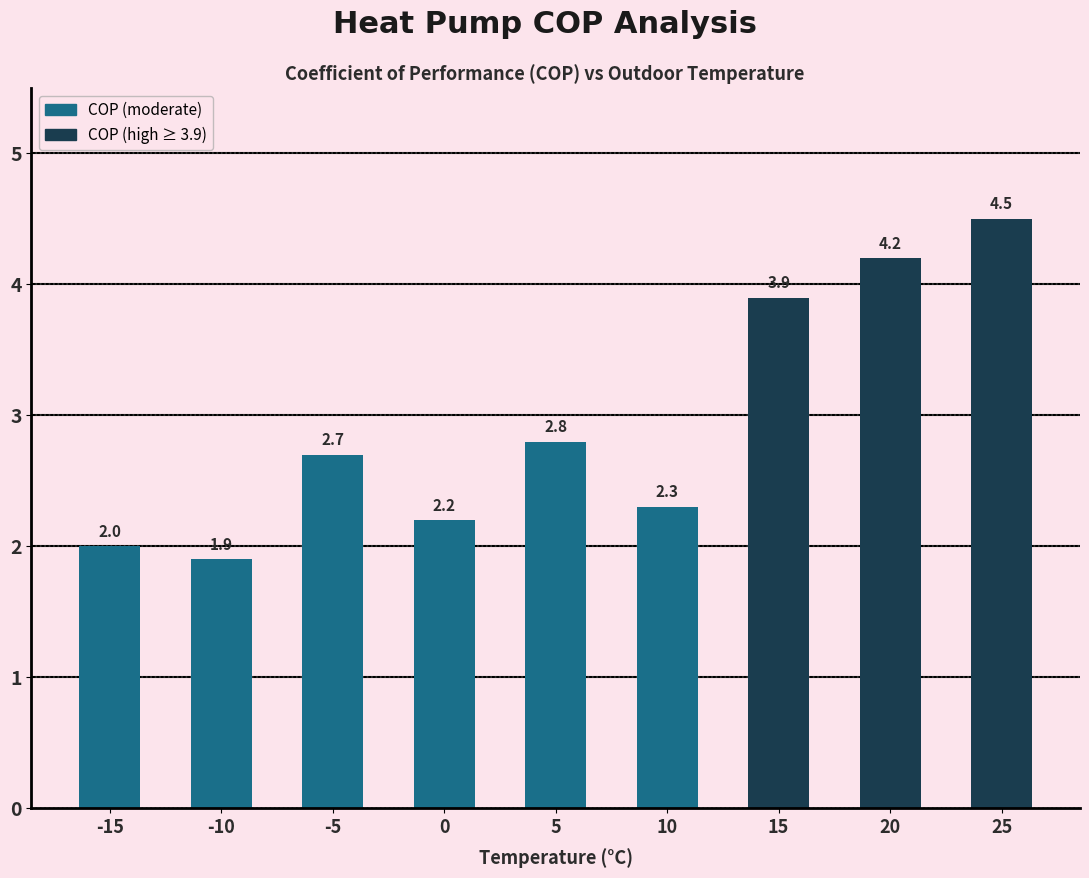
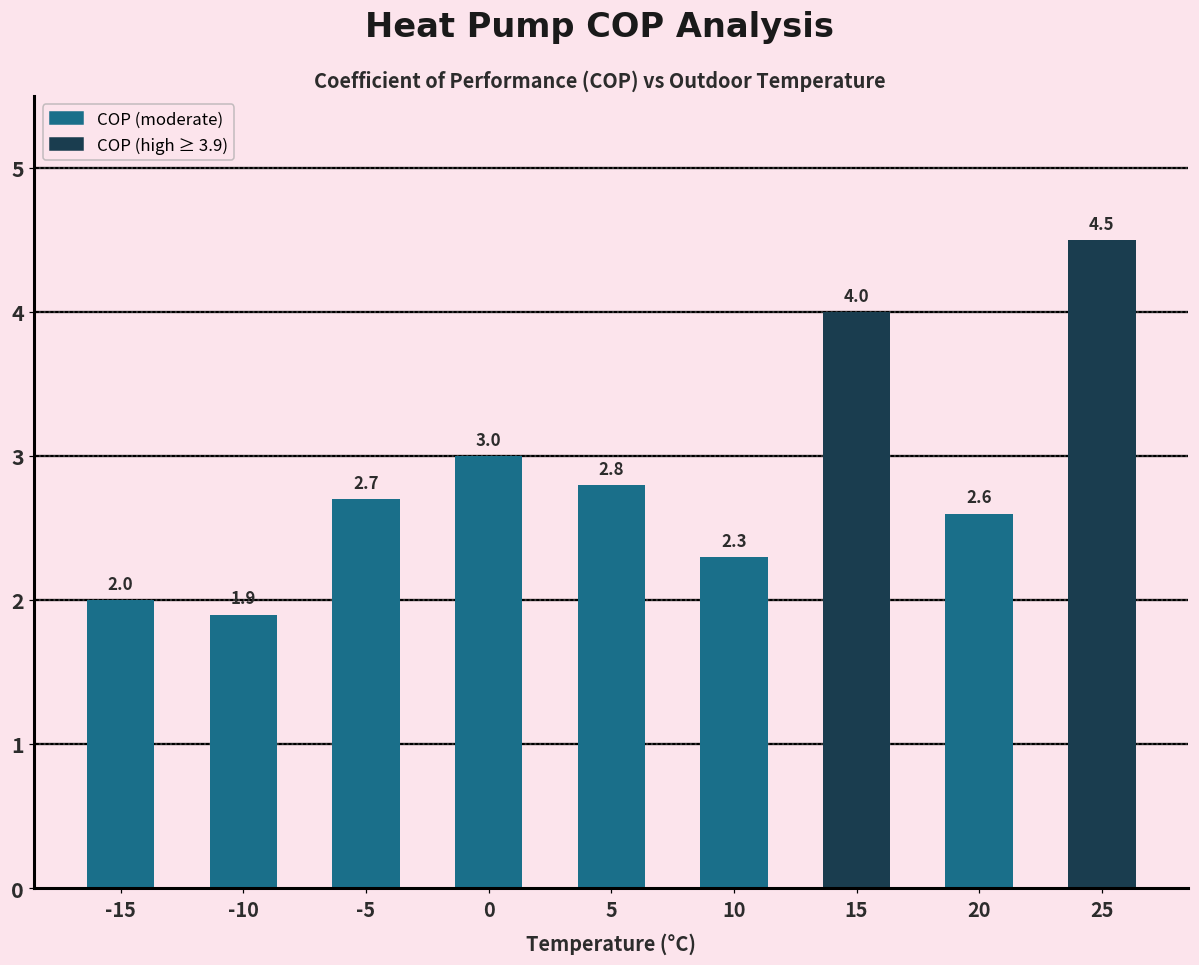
  {
    "-15": 2.0,
    "-10": 1.9,
    "-5": 2.7,
-   "0": 2.2,
+   "0": 3.0,
    "5": 2.8,
    "10": 2.3,
-   "15": 3.9,
-   "20": 4.2,
+   "15": 4.0,
+   "20": 2.6,
    "25": 4.5
  }
